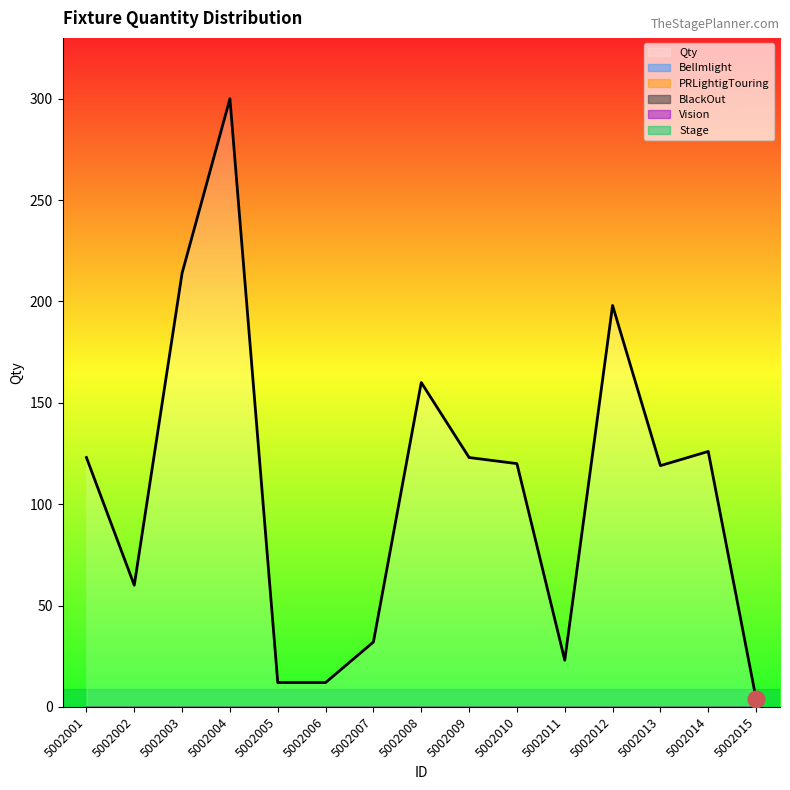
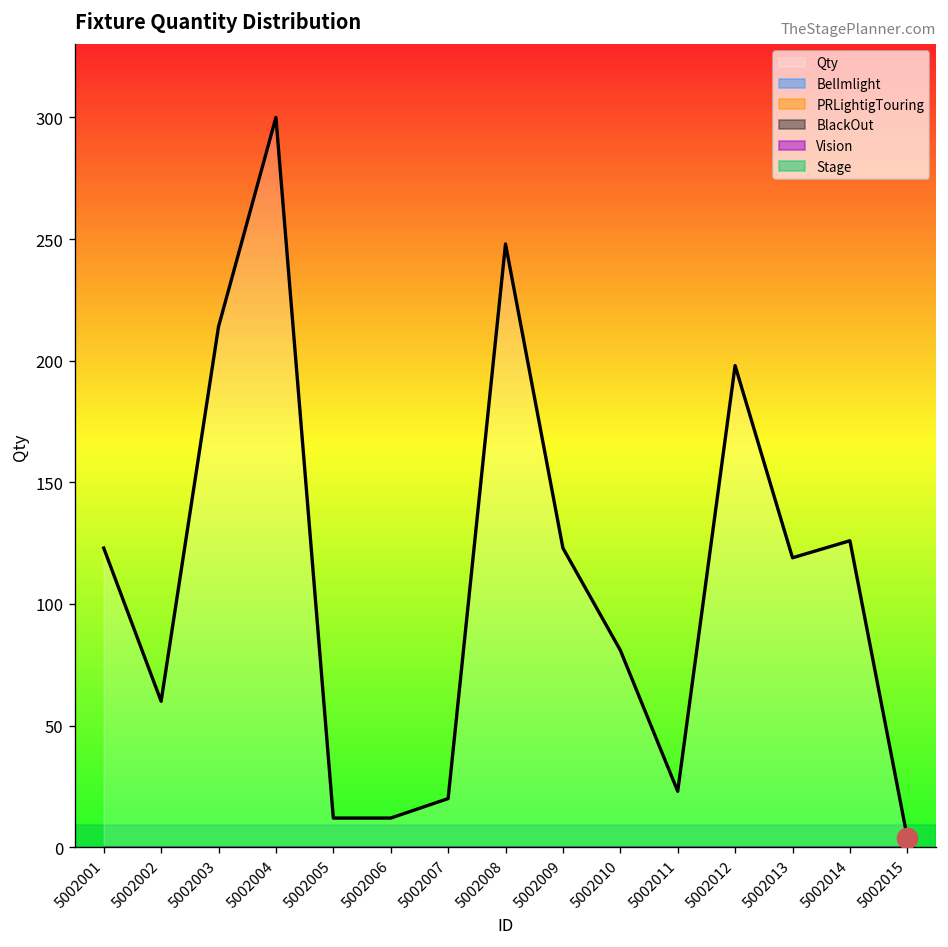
  {
    "Qty": {
      "5002001": 123,
      "5002002": 60,
      "5002003": 214,
      "5002004": 300,
      "5002005": 12,
      "5002006": 12,
-     "5002007": 32,
-     "5002008": 160,
+     "5002007": 20,
+     "5002008": 248,
      "5002009": 123,
-     "5002010": 120,
+     "5002010": 81,
      "5002011": 23,
      "5002012": 198,
      "5002013": 119,
      "5002014": 126
    }
  }
